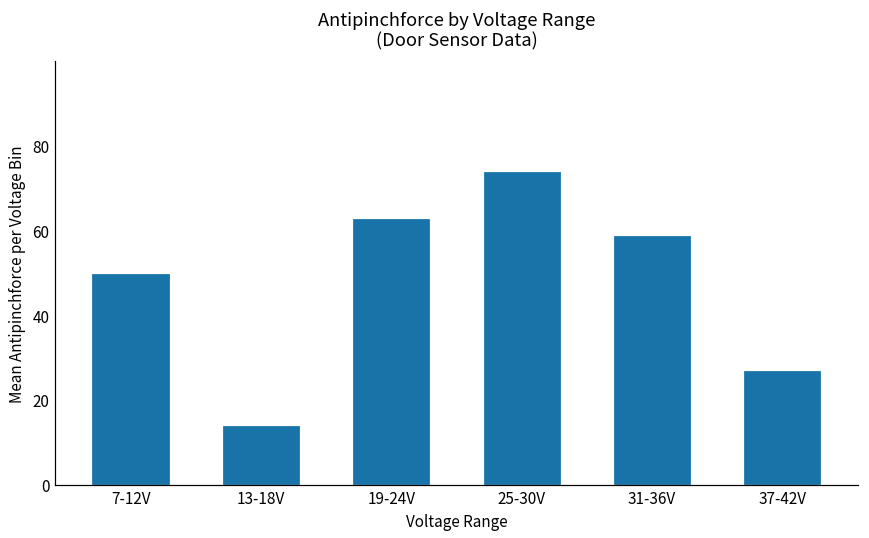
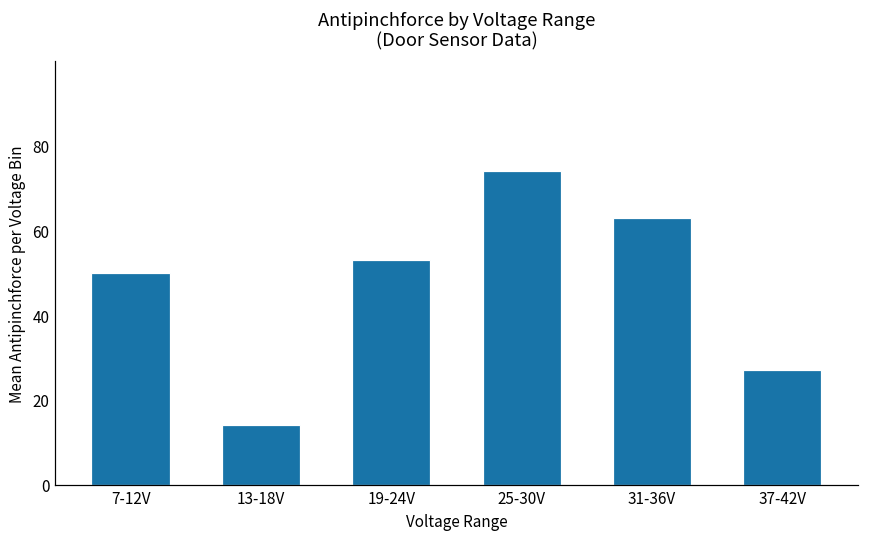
  {
    "7-12V": 50,
    "13-18V": 14,
-   "19-24V": 63,
+   "19-24V": 53,
    "25-30V": 74,
-   "31-36V": 59,
+   "31-36V": 63,
    "37-42V": 27
  }
